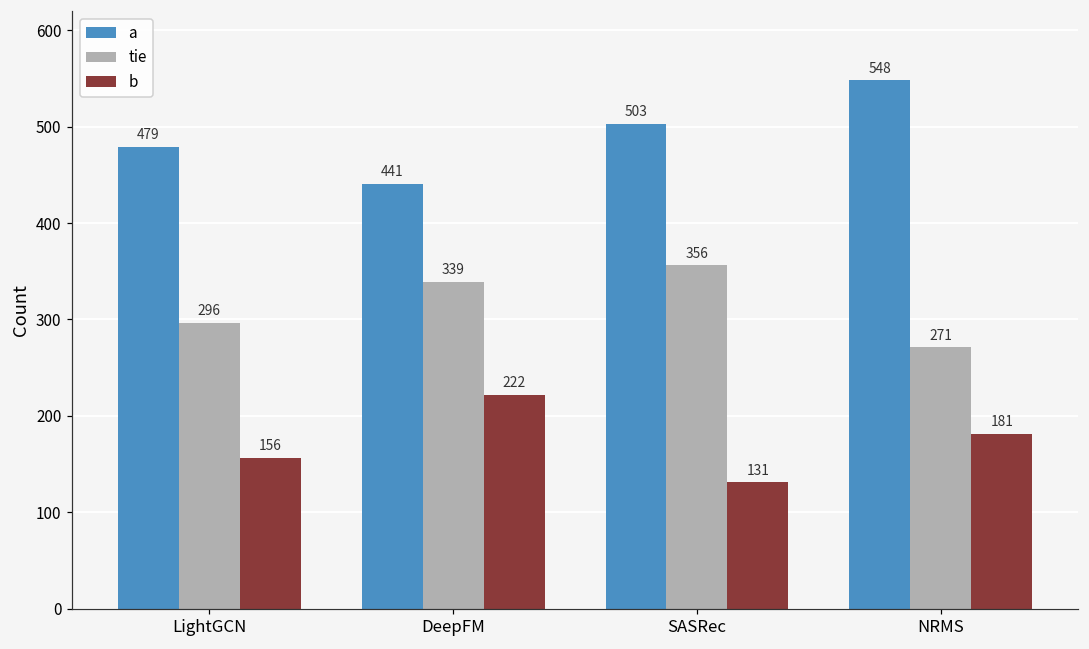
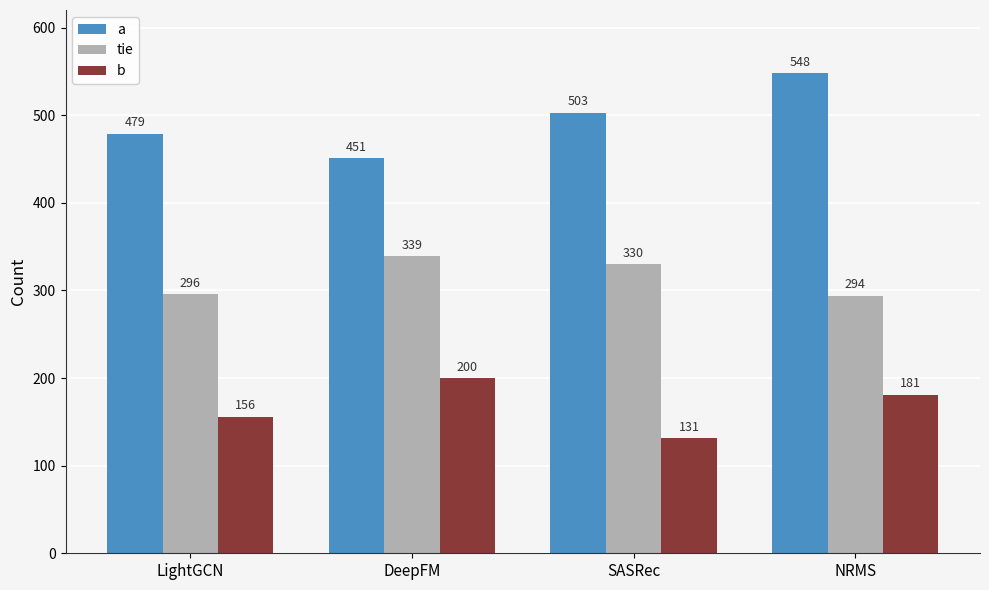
  {
    "a": {
      "LightGCN": 479,
-     "DeepFM": 441,
+     "DeepFM": 451,
      "SASRec": 503,
      "NRMS": 548
    },
    "tie": {
      "LightGCN": 296,
      "DeepFM": 339,
-     "SASRec": 356,
-     "NRMS": 271
+     "SASRec": 330,
+     "NRMS": 294
    },
    "b": {
      "LightGCN": 156,
-     "DeepFM": 222,
+     "DeepFM": 200,
      "SASRec": 131,
      "NRMS": 181
    }
  }
